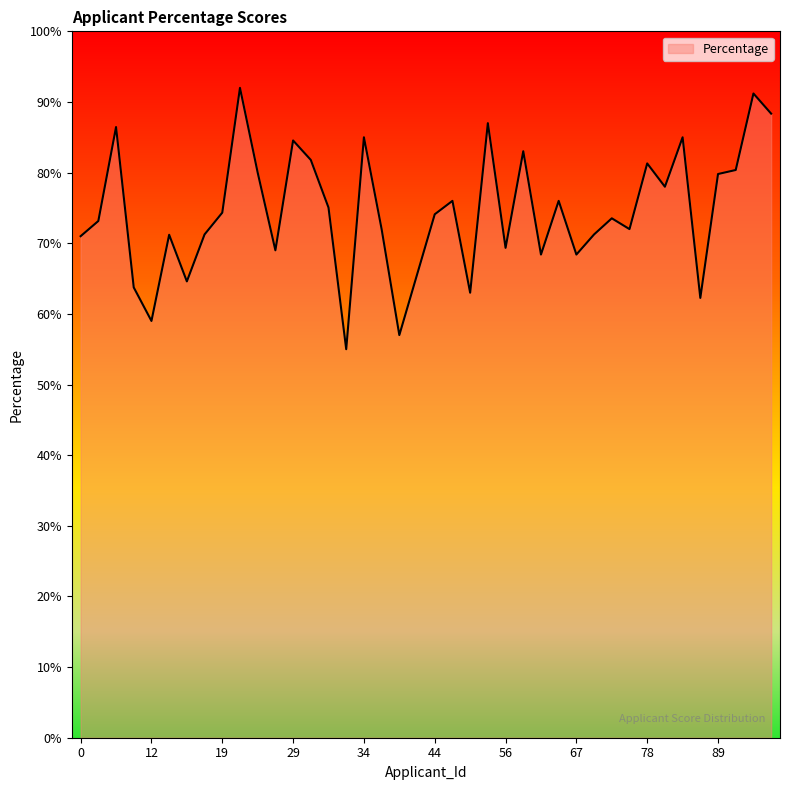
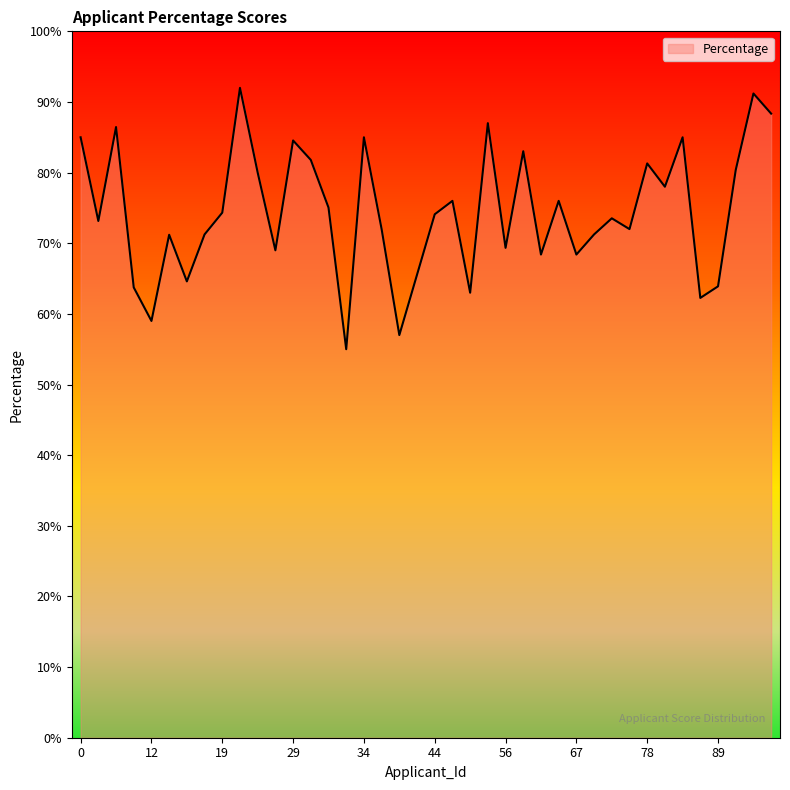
  {
-   "0": "71%",
+   "0": "85%",
    "12": "59%",
    "44": "74%",
    "56": "69%",
    "67": "68%",
    "78": "81%",
-   "89": "80%"
+   "89": "64%"
  }
